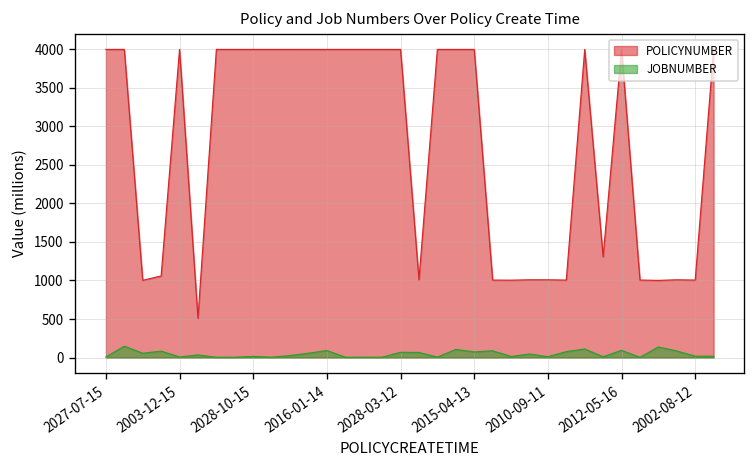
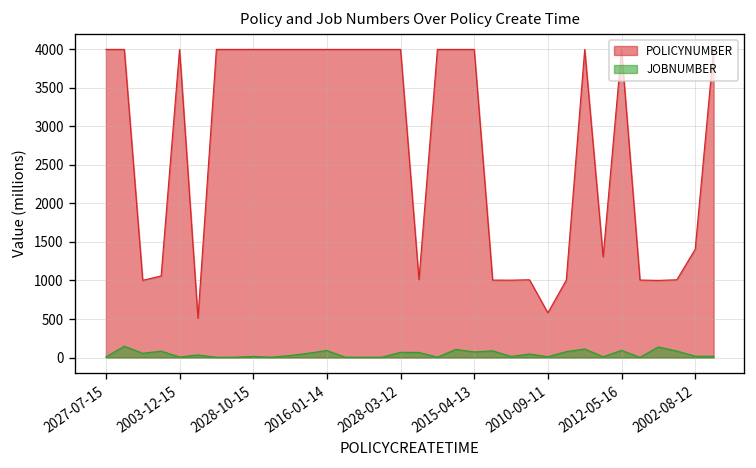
  {
    "POLICYNUMBER": {
      "2027-07-15": 4000,
      "2003-12-15": 4000,
      "2028-10-15": 4000,
      "2016-01-14": 4000,
      "2028-03-12": 4000,
      "2015-04-13": 4000,
-     "2010-09-11": 1000,
-     "2002-08-12": 1000
+     "2010-09-11": 600,
+     "2002-08-12": 1400
    },
    "JOBNUMBER": {
      "2027-07-15": 0,
      "2003-12-15": 0,
      "2028-10-15": 0,
      "2016-01-14": 100,
      "2028-03-12": 100,
      "2015-04-13": 100,
      "2010-09-11": 0,
      "2012-05-16": 100,
      "2002-08-12": 0
    }
  }
